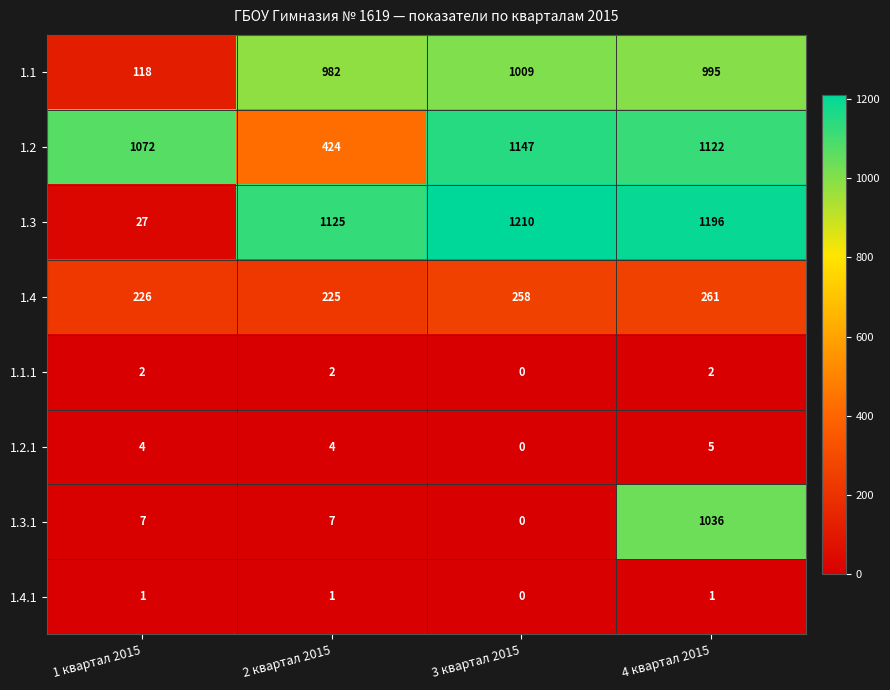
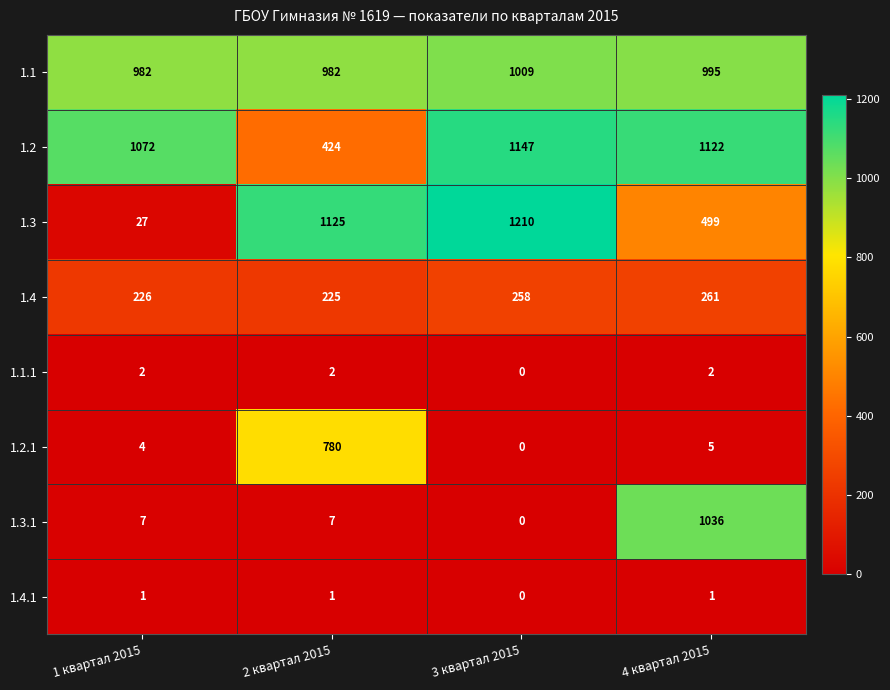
  {
    "1.1": {
-     "1 квартал 2015": 118,
+     "1 квартал 2015": 982,
      "2 квартал 2015": 982,
      "3 квартал 2015": 1009,
      "4 квартал 2015": 995
    },
    "1.2": {
      "1 квартал 2015": 1072,
      "2 квартал 2015": 424,
      "3 квартал 2015": 1147,
      "4 квартал 2015": 1122
    },
    "1.3": {
      "1 квартал 2015": 27,
      "2 квартал 2015": 1125,
      "3 квартал 2015": 1210,
-     "4 квартал 2015": 1196
+     "4 квартал 2015": 499
    },
    "1.4": {
      "1 квартал 2015": 226,
      "2 квартал 2015": 225,
      "3 квартал 2015": 258,
      "4 квартал 2015": 261
    },
    "1.1.1": {
      "1 квартал 2015": 2,
      "2 квартал 2015": 2,
      "3 квартал 2015": 0,
      "4 квартал 2015": 2
    },
    "1.2.1": {
      "1 квартал 2015": 4,
-     "2 квартал 2015": 4,
+     "2 квартал 2015": 780,
      "3 квартал 2015": 0,
      "4 квартал 2015": 5
    },
    "1.3.1": {
      "1 квартал 2015": 7,
      "2 квартал 2015": 7,
      "3 квартал 2015": 0,
      "4 квартал 2015": 1036
    },
    "1.4.1": {
      "1 квартал 2015": 1,
      "2 квартал 2015": 1,
      "3 квартал 2015": 0,
      "4 квартал 2015": 1
    }
  }
